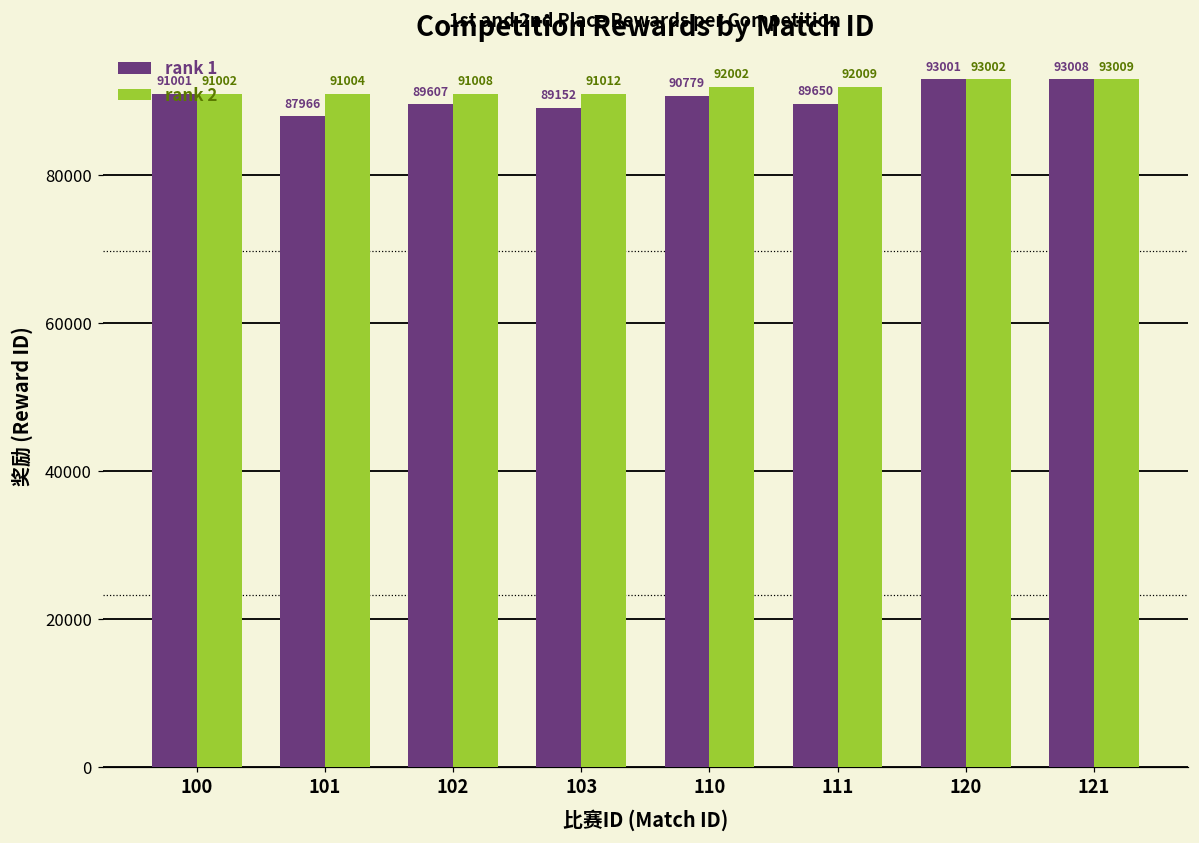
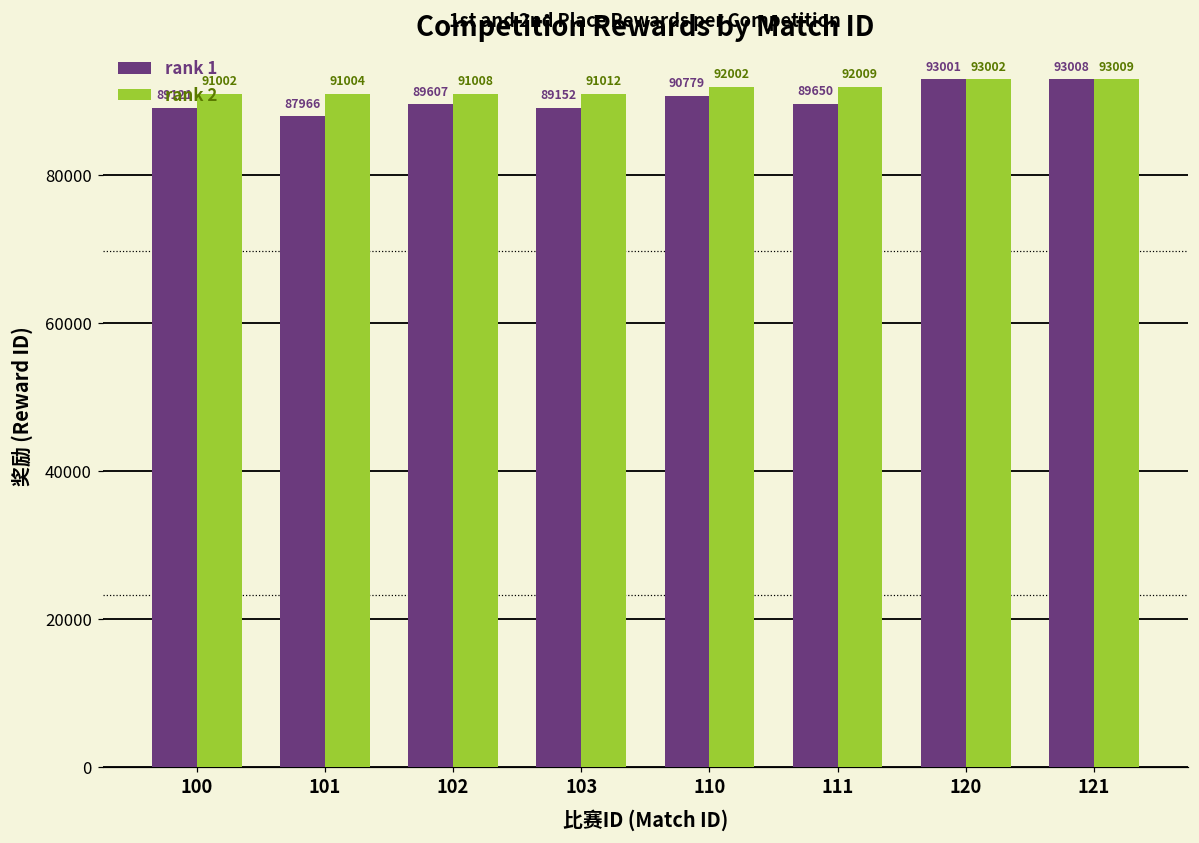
  {
    "rank 1": {
-     "100": 91001,
+     "100": 89121,
      "101": 87966,
      "102": 89607,
      "103": 89152,
      "110": 90779,
      "111": 89650,
      "120": 93001,
      "121": 93008
    },
    "rank 2": {
      "100": 91002,
      "101": 91004,
      "102": 91008,
      "103": 91012,
      "110": 92002,
      "111": 92009,
      "120": 93002,
      "121": 93009
    }
  }
